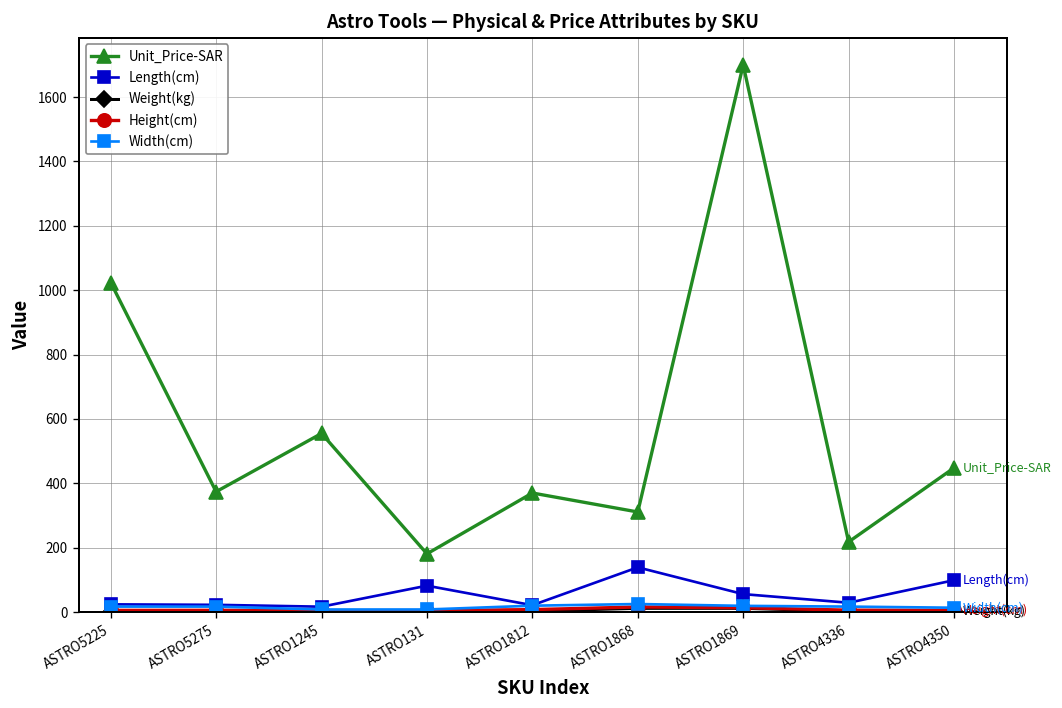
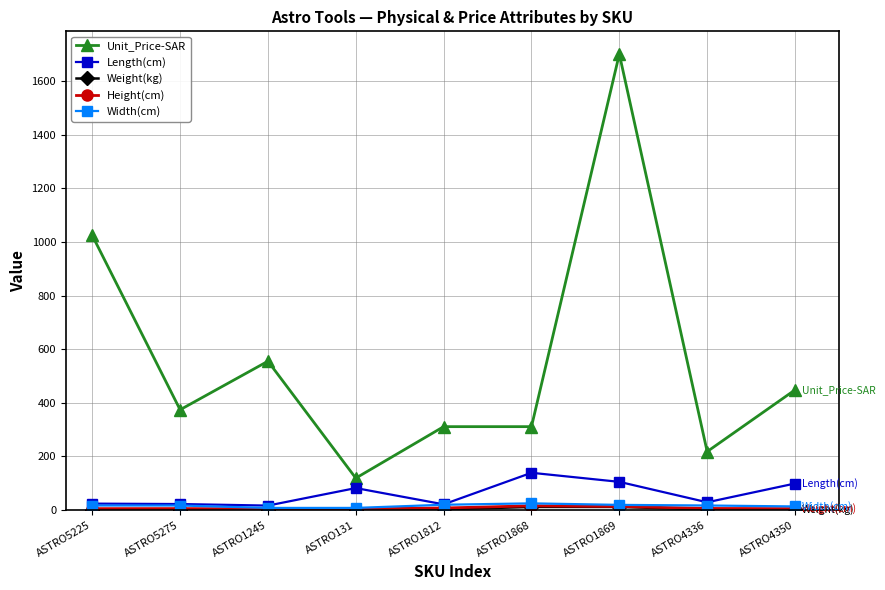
  {
    "Unit_Price-SAR": {
      "ASTRO5225": 1020,
      "ASTRO5275": 370,
      "ASTRO1245": 560,
-     "ASTRO131": 180,
-     "ASTRO1812": 370,
+     "ASTRO131": 120,
+     "ASTRO1812": 310,
      "ASTRO1868": 310,
      "ASTRO1869": 1700,
      "ASTRO4336": 220,
      "ASTRO4350": 450
    },
    "Length(cm)": {
      "ASTRO131": 80,
      "ASTRO1868": 140,
-     "ASTRO1869": 60,
+     "ASTRO1869": 110,
      "ASTRO4336": 30,
      "ASTRO4350": 100
    },
    "Width(cm)": {
      "ASTRO4336": 20
    }
  }
